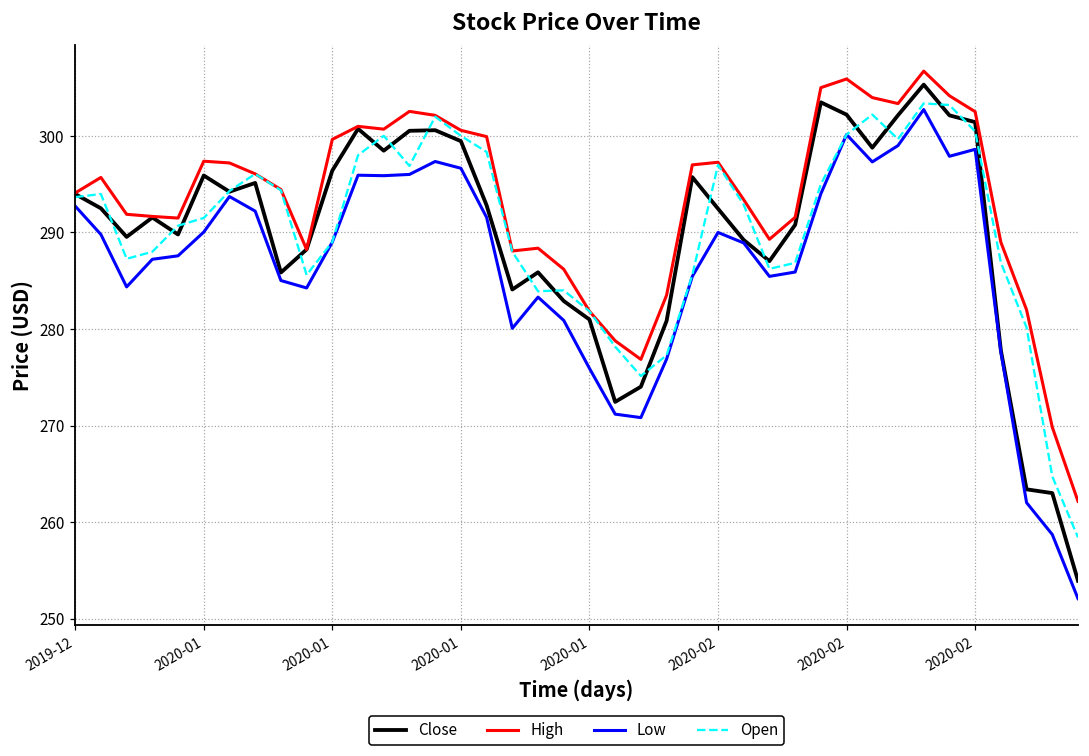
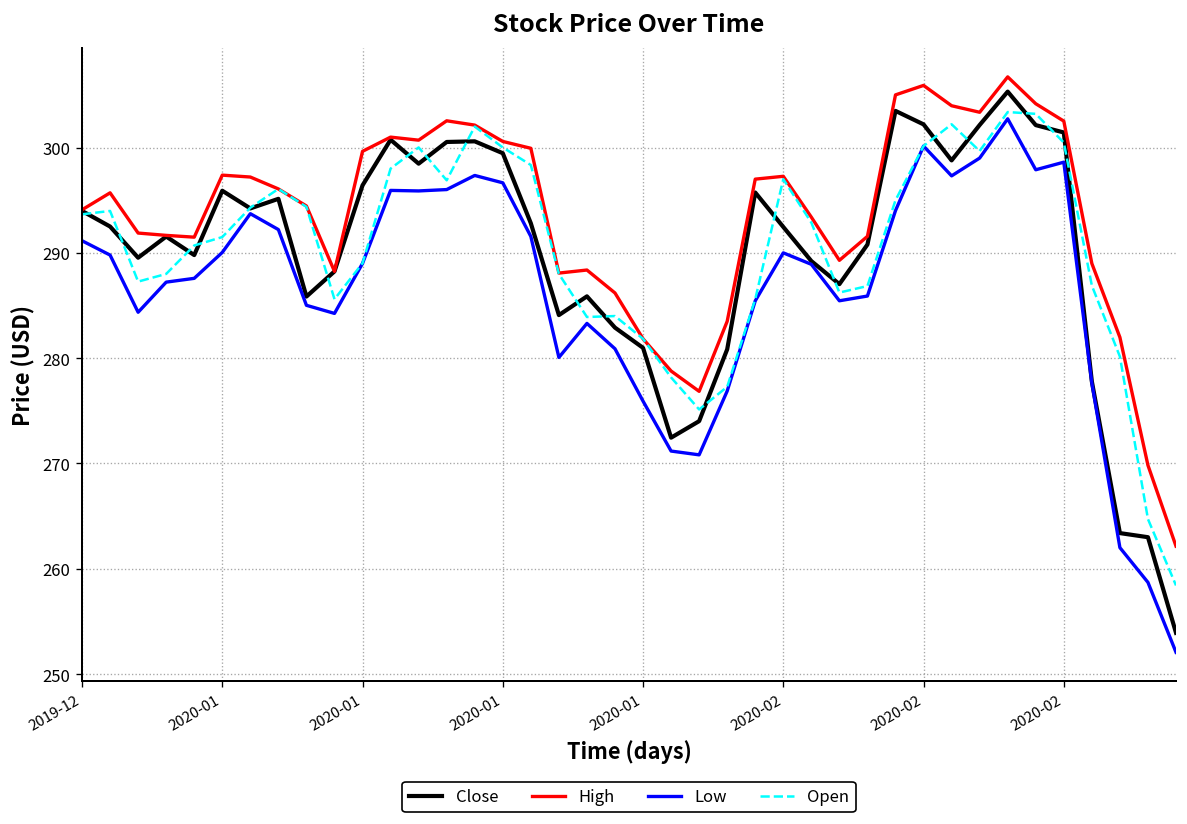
  {
    "Low": {
-     "2019-12": 293
+     "2019-12": 291
    },
    "Open": {
      "2019-12": 294
    }
  }
